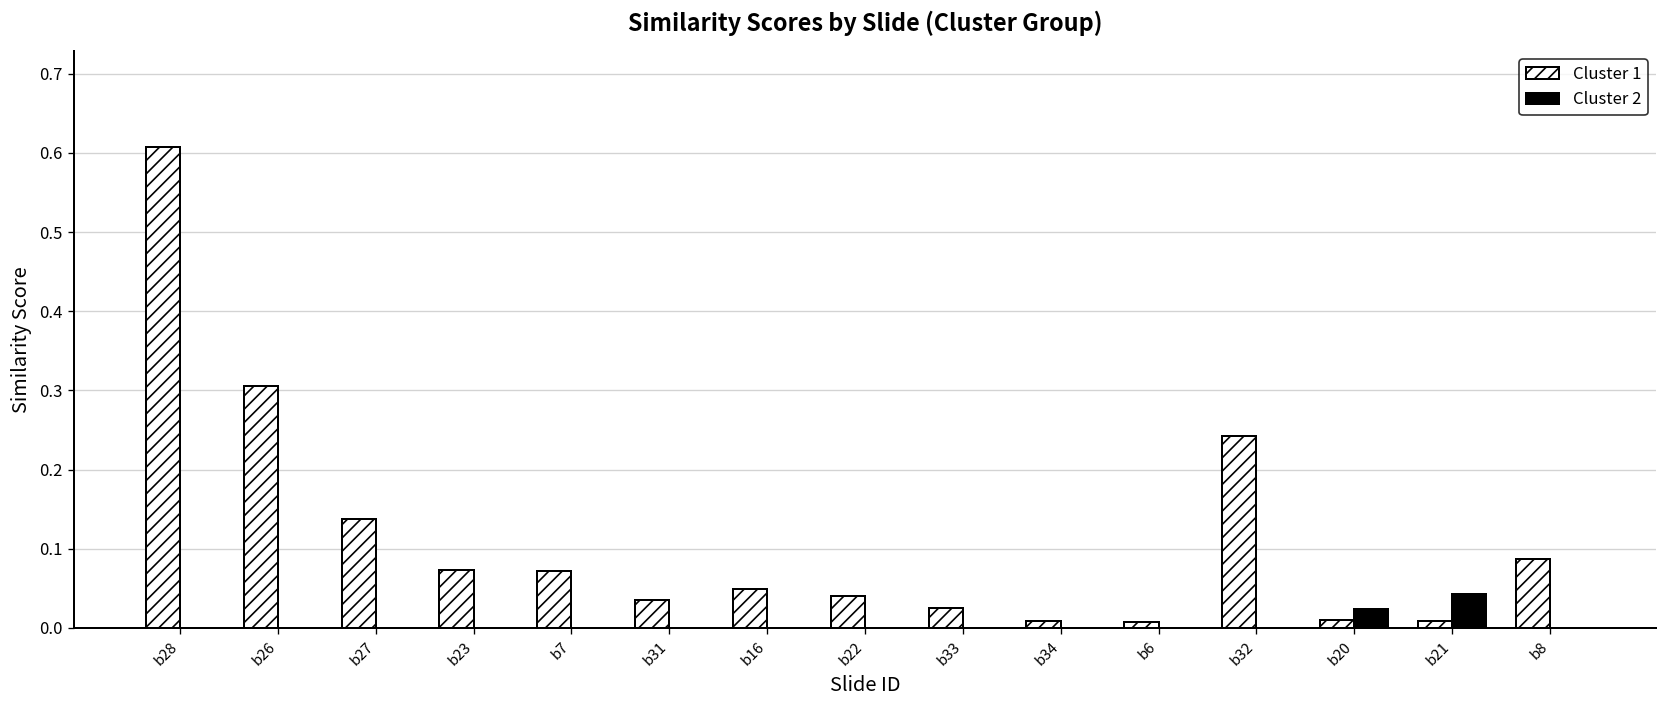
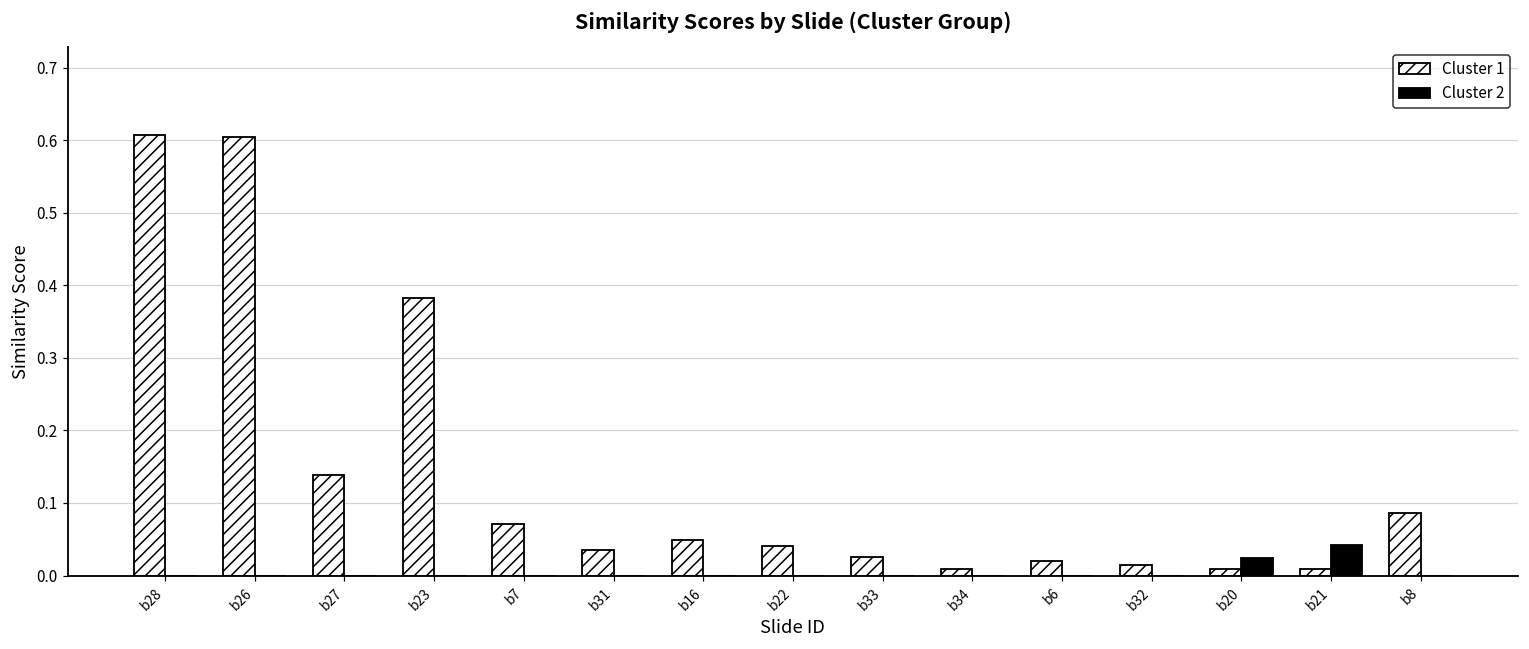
  {
    "Cluster 1": {
      "b28": 0.61,
-     "b26": 0.31,
+     "b26": 0.60,
      "b27": 0.14,
-     "b23": 0.07,
+     "b23": 0.38,
      "b7": 0.07,
      "b31": 0.04,
      "b16": 0.05,
      "b22": 0.04,
      "b33": 0.03,
      "b34": 0.01,
-     "b6": 0.01,
-     "b32": 0.24,
+     "b6": 0.02,
+     "b32": 0.01,
      "b20": 0.01,
      "b21": 0.01,
      "b8": 0.09
    },
    "Cluster 2": {
      "b28": 0.00,
      "b26": 0.00,
      "b27": 0.00,
      "b23": 0.00,
      "b7": 0.00,
      "b31": 0.00,
      "b16": 0.00,
      "b22": 0.00,
      "b33": 0.00,
      "b34": 0.00,
      "b6": 0.00,
      "b32": 0.00,
      "b20": 0.02,
      "b21": 0.04,
      "b8": 0.00
    }
  }
